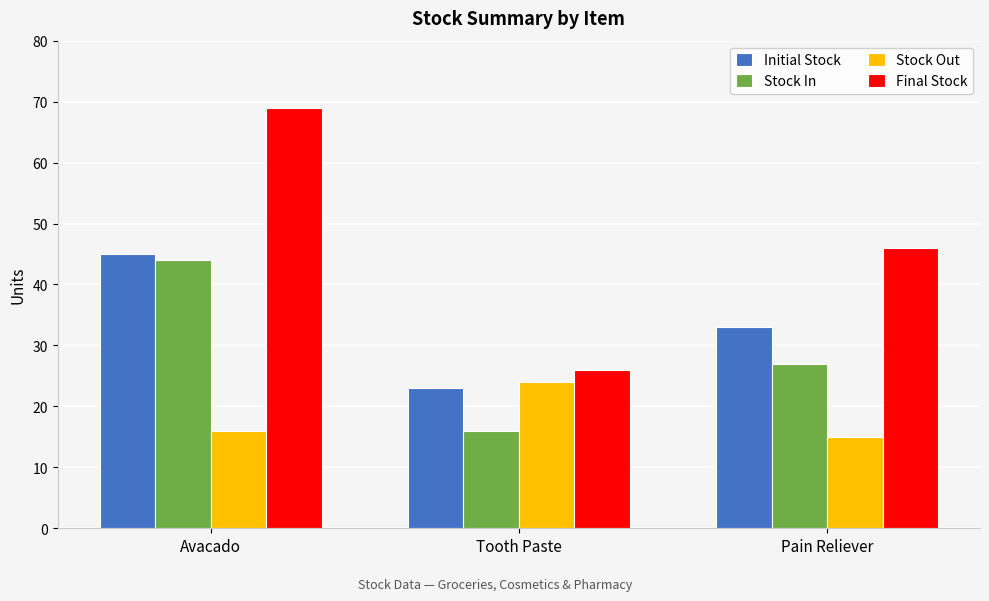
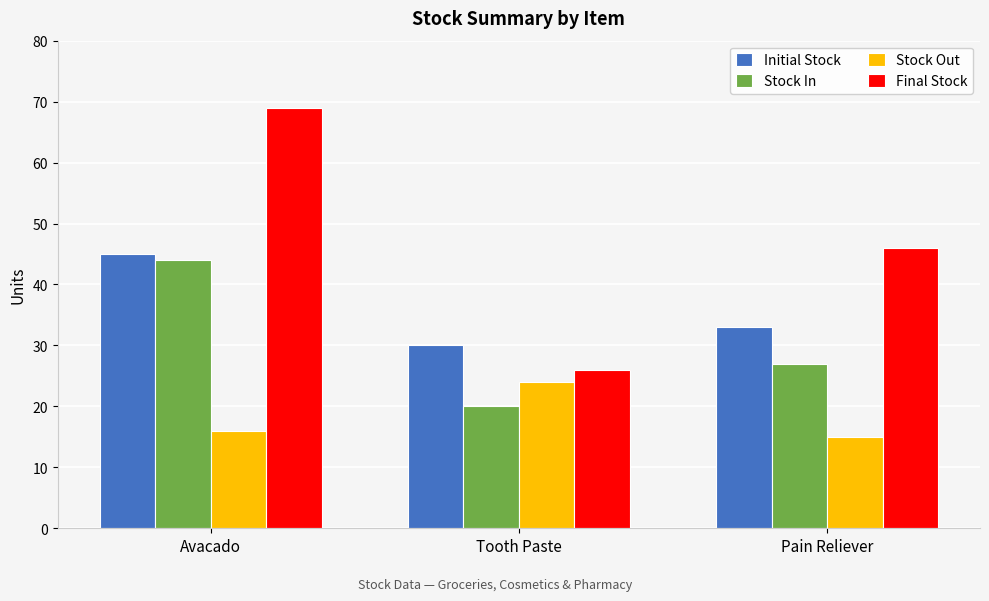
  {
    "Initial Stock": {
      "Avacado": 45,
-     "Tooth Paste": 23,
+     "Tooth Paste": 30,
      "Pain Reliever": 33
    },
    "Stock In": {
      "Avacado": 44,
-     "Tooth Paste": 16,
+     "Tooth Paste": 20,
      "Pain Reliever": 27
    },
    "Stock Out": {
      "Avacado": 16,
      "Tooth Paste": 24,
      "Pain Reliever": 15
    },
    "Final Stock": {
      "Avacado": 69,
      "Tooth Paste": 26,
      "Pain Reliever": 46
    }
  }
